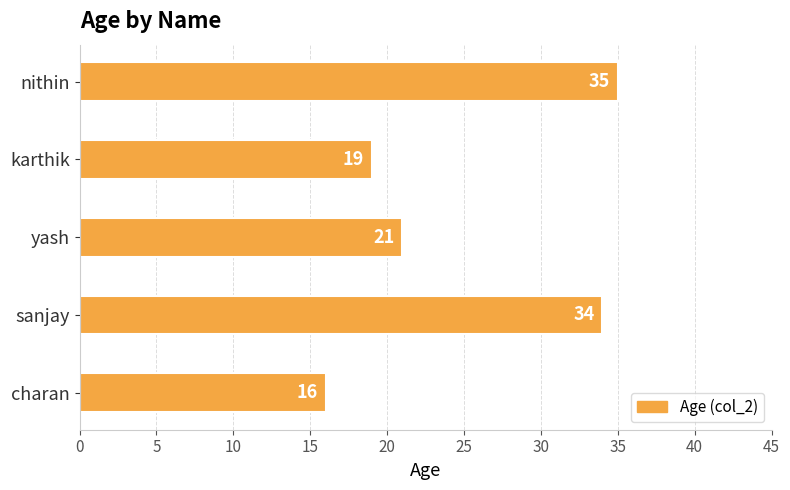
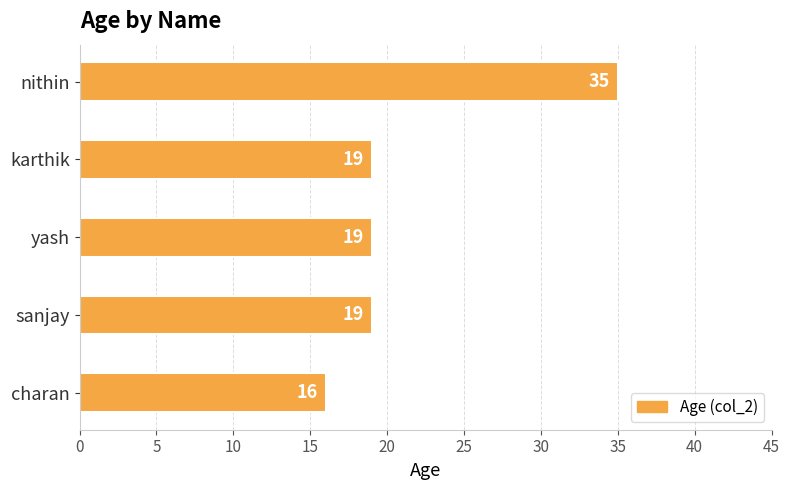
  {
    "nithin": 35,
    "karthik": 19,
-   "yash": 21,
-   "sanjay": 34,
+   "yash": 19,
+   "sanjay": 19,
    "charan": 16
  }
